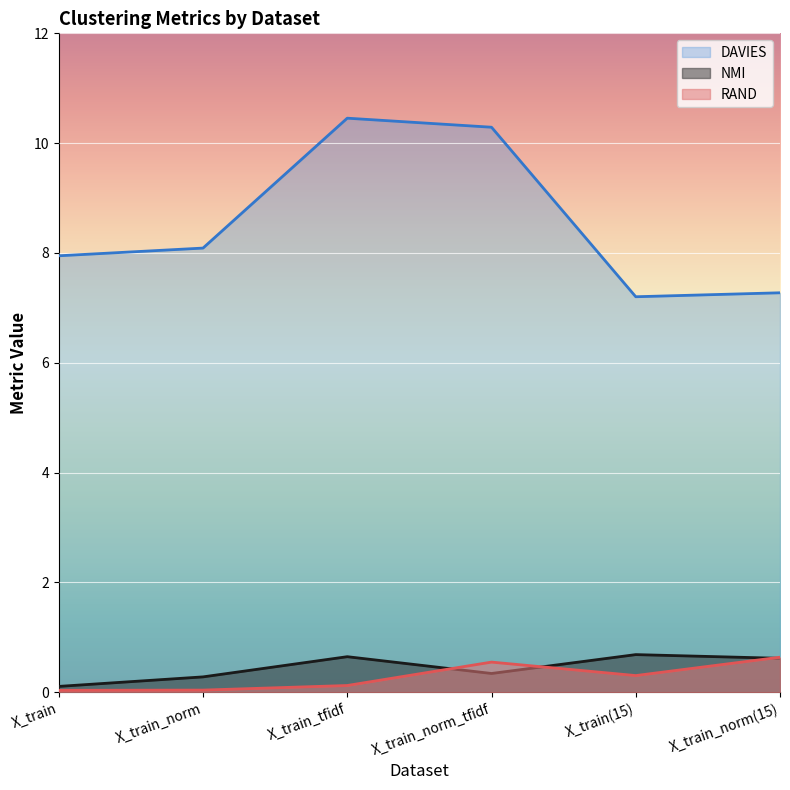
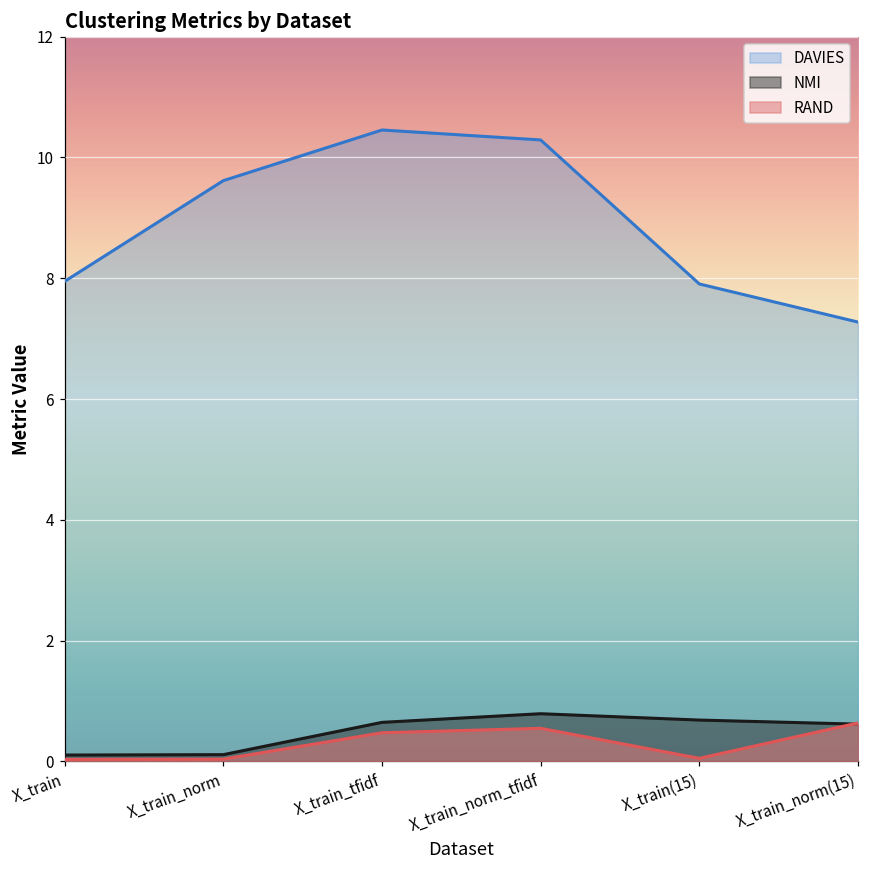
  {
    "DAVIES": {
      "X_train": 7.9,
-     "X_train_norm": 8.1,
+     "X_train_norm": 9.6,
      "X_train_tfidf": 10.5,
      "X_train_norm_tfidf": 10.3,
-     "X_train(15)": 7.2,
+     "X_train(15)": 7.9,
      "X_train_norm(15)": 7.3
    },
    "NMI": {
      "X_train": 0.1,
-     "X_train_norm": 0.3,
+     "X_train_norm": 0.1,
      "X_train_tfidf": 0.6,
-     "X_train_norm_tfidf": 0.3,
+     "X_train_norm_tfidf": 0.8,
      "X_train(15)": 0.7
    },
    "RAND": {
      "X_train": 0.0,
      "X_train_norm": 0.0,
-     "X_train_tfidf": 0.1,
+     "X_train_tfidf": 0.5,
      "X_train_norm_tfidf": 0.5,
-     "X_train(15)": 0.3
+     "X_train(15)": 0.1
    }
  }
